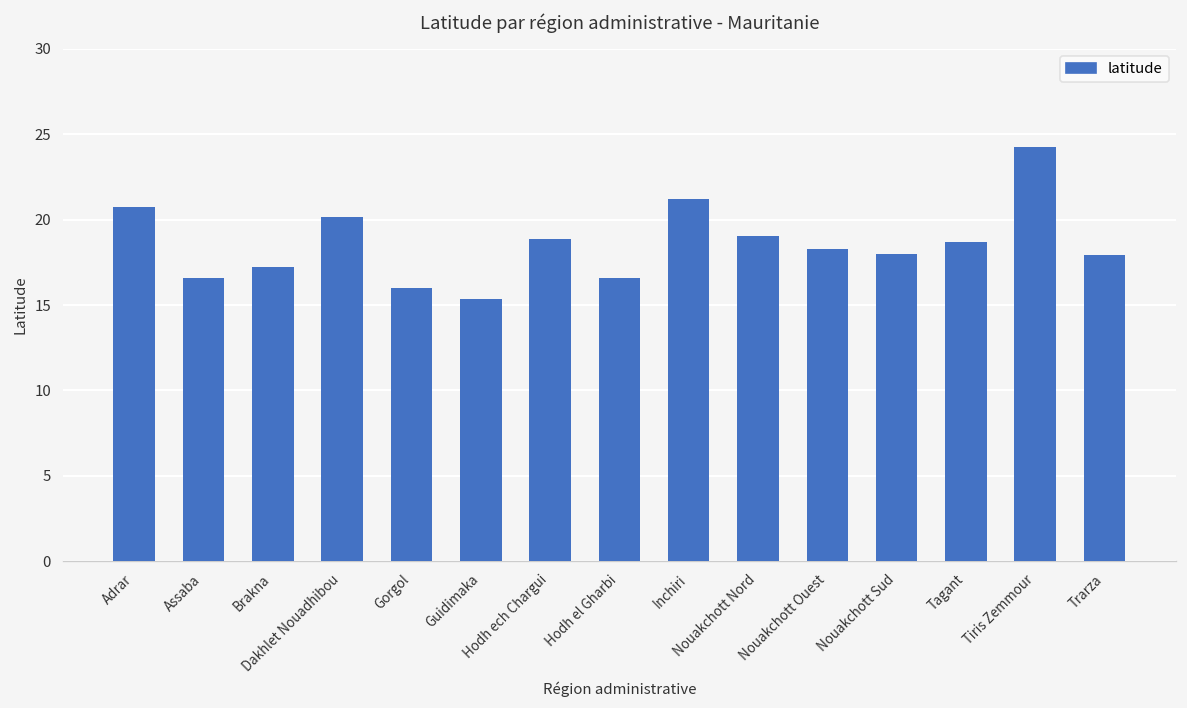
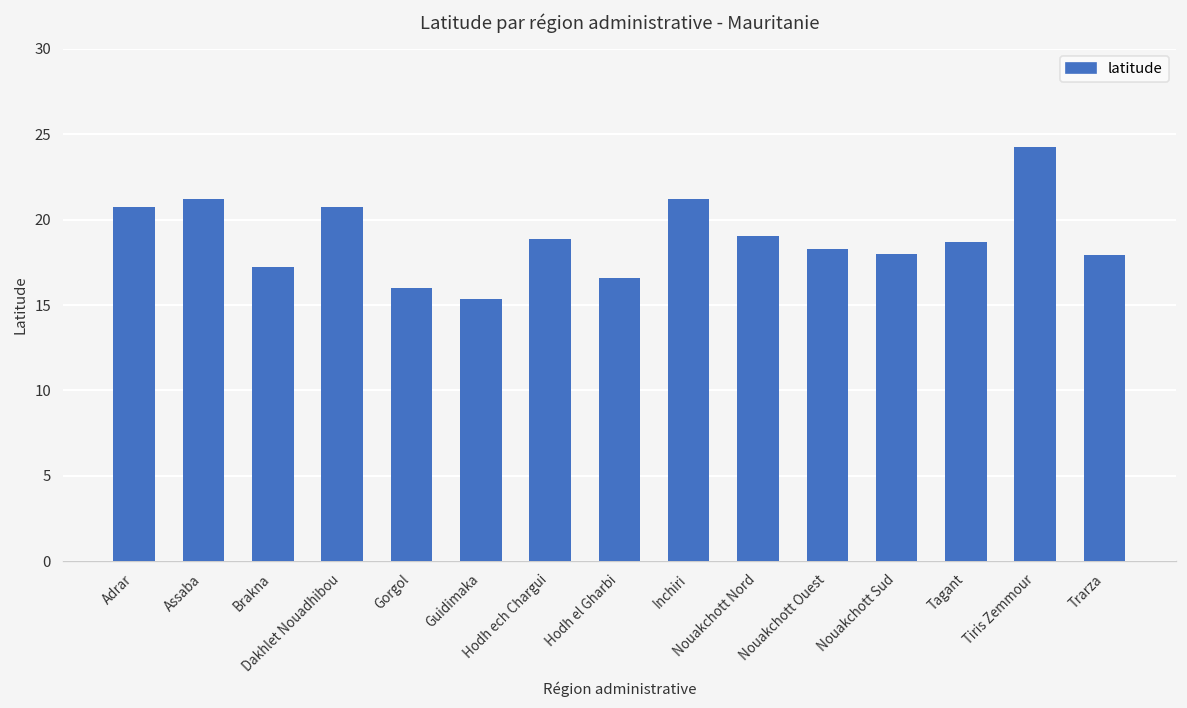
  {
    "Adrar": 20.8,
-   "Assaba": 16.6,
+   "Assaba": 21.2,
    "Brakna": 17.3,
-   "Dakhlet Nouadhibou": 20.1,
+   "Dakhlet Nouadhibou": 20.7,
    "Gorgol": 16.0,
    "Guidimaka": 15.4,
    "Hodh ech Chargui": 18.9,
    "Hodh el Gharbi": 16.6,
    "Inchiri": 21.2,
    "Nouakchott Nord": 19.0,
    "Nouakchott Ouest": 18.3,
    "Nouakchott Sud": 18.0,
    "Tagant": 18.7,
    "Tiris Zemmour": 24.3,
    "Trarza": 17.9
  }
